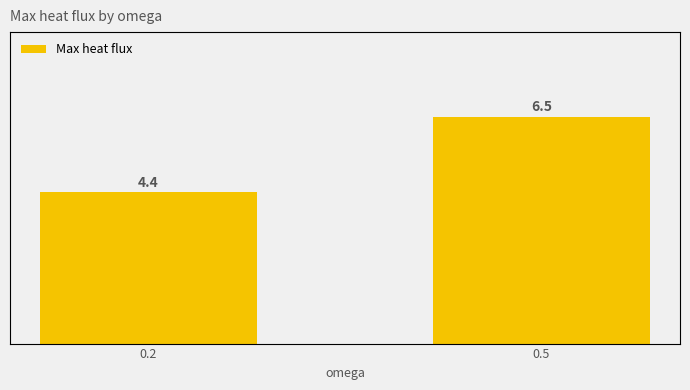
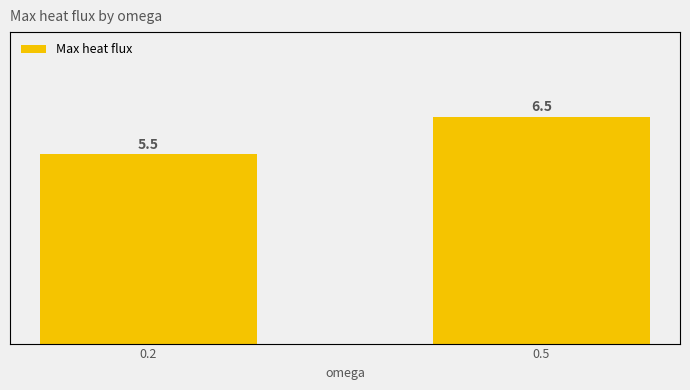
  {
-   "0.2": 4.4,
+   "0.2": 5.5,
    "0.5": 6.5
  }
